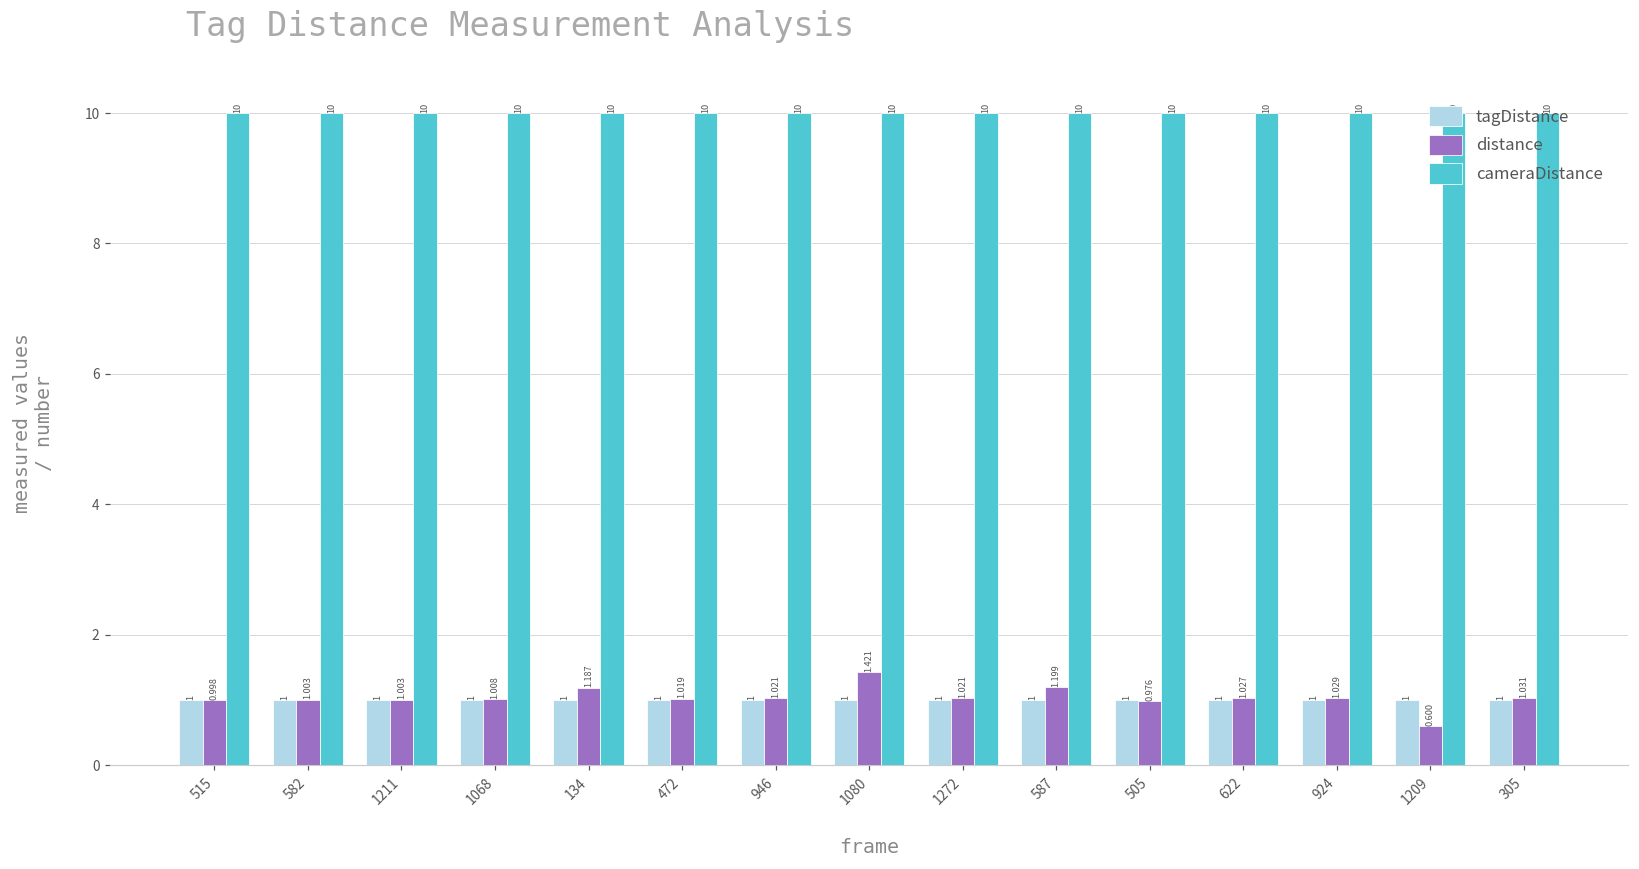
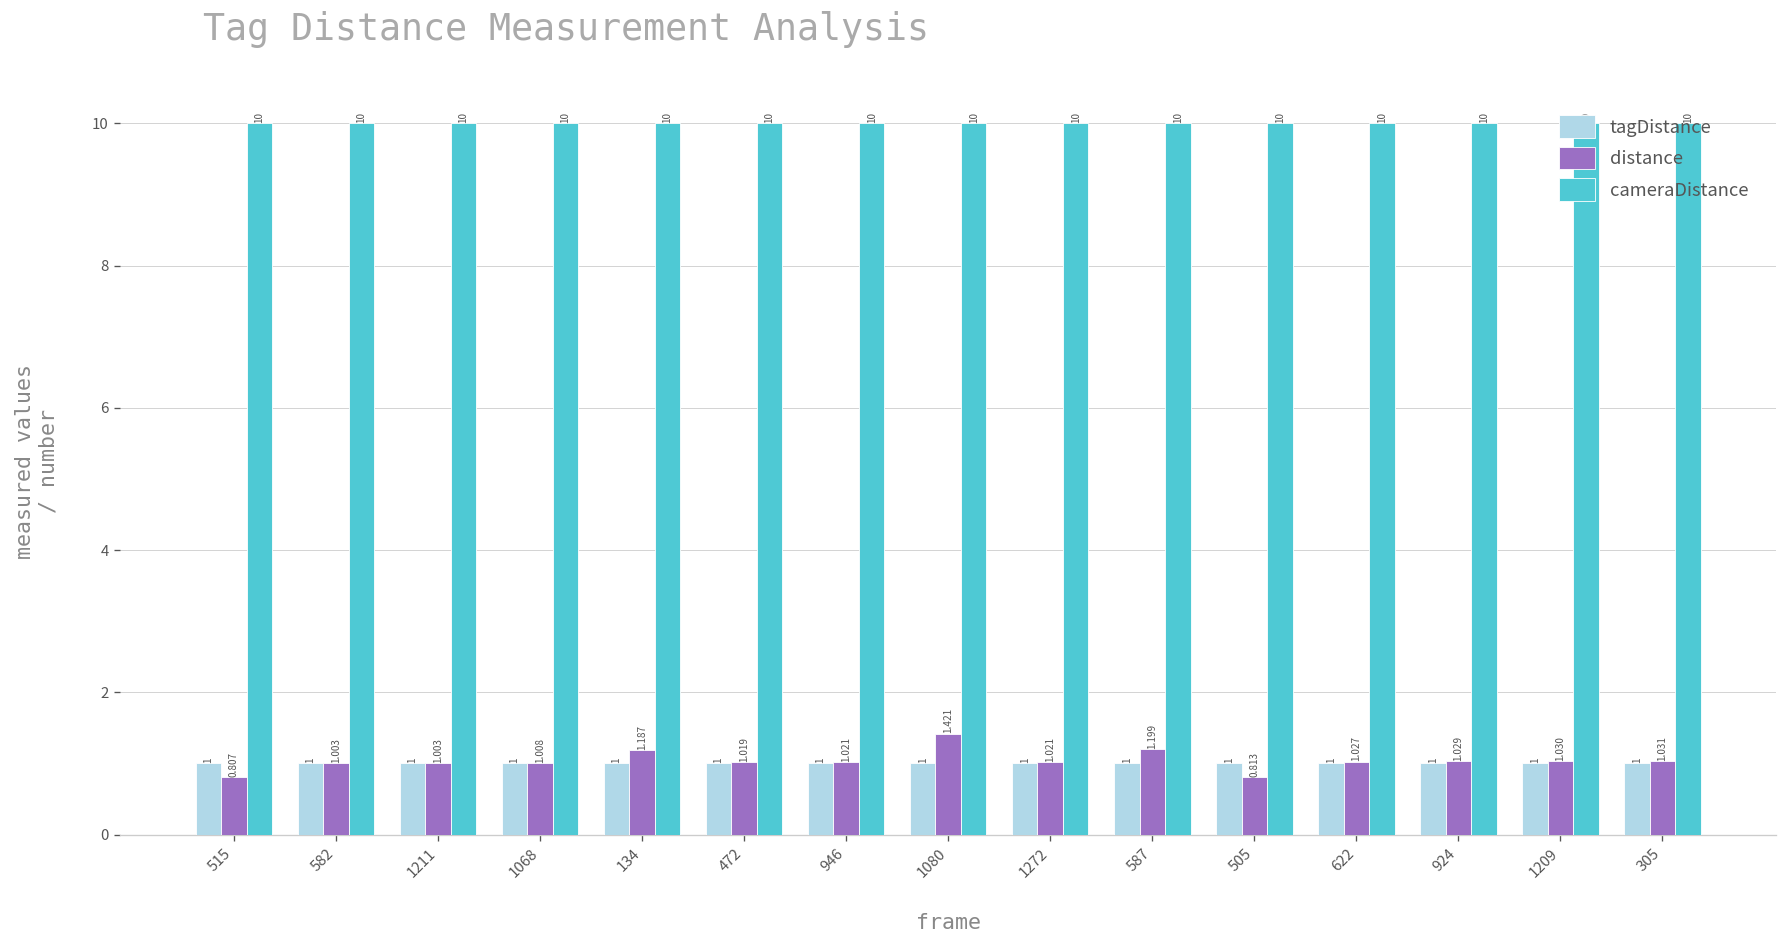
  {
    "tagDistance": {
      "515": 1,
      "582": 1,
      "1211": 1,
      "1068": 1,
      "134": 1,
      "472": 1,
      "946": 1,
      "1080": 1,
      "1272": 1,
      "587": 1,
      "505": 1,
      "622": 1,
      "924": 1,
      "1209": 1,
      "305": 1
    },
    "distance": {
-     "515": 0.998,
+     "515": 0.807,
      "582": 1.003,
      "1211": 1.003,
      "1068": 1.008,
      "134": 1.187,
      "472": 1.019,
      "946": 1.021,
      "1080": 1.421,
      "1272": 1.021,
      "587": 1.199,
-     "505": 0.976,
+     "505": 0.813,
      "622": 1.027,
      "924": 1.029,
-     "1209": 0.600,
+     "1209": 1.030,
      "305": 1.031
    },
    "cameraDistance": {
      "515": 10,
      "582": 10,
      "1211": 10,
      "1068": 10,
      "134": 10,
      "472": 10,
      "946": 10,
      "1080": 10,
      "1272": 10,
      "587": 10,
      "505": 10,
      "622": 10,
      "924": 10,
      "1209": 10,
      "305": 10
    }
  }
